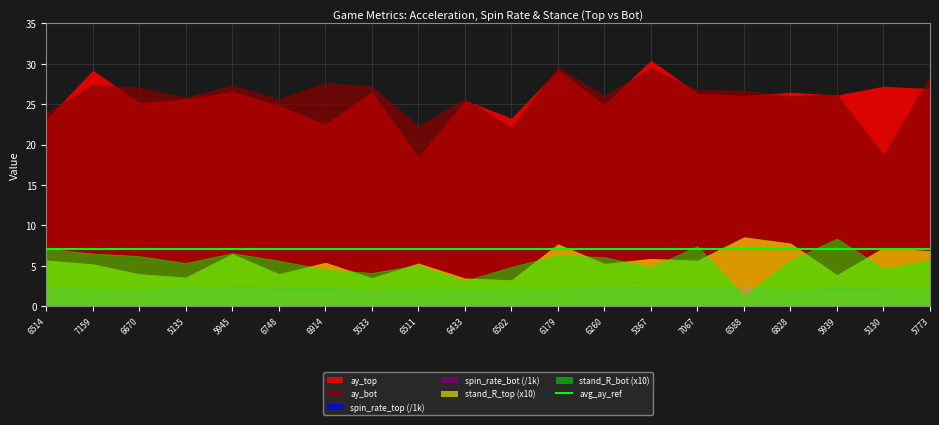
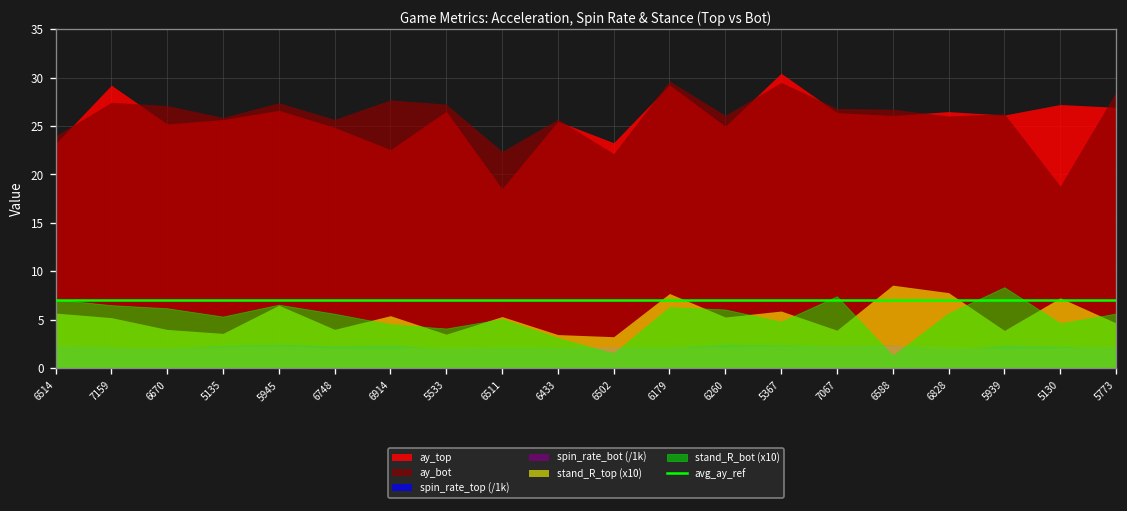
  {
    "ay_top": {
      "6514": 23,
      "7159": 29,
      "6670": 25,
      "5945": 27,
      "6748": 25,
      "6914": 23,
      "5533": 27,
      "6511": 19,
      "6502": 23,
      "6179": 29,
      "6260": 25,
      "5367": 30,
      "7067": 26,
      "6588": 26,
      "6828": 26,
      "5130": 27,
      "5773": 27
    },
    "ay_bot": {
      "6514": 24,
      "7159": 27,
      "6670": 27,
      "5945": 27,
      "6748": 26,
      "6914": 28,
      "5533": 27,
      "6511": 22,
      "6502": 22,
      "6179": 30,
      "6260": 26,
      "5367": 30,
      "7067": 27,
      "6588": 27,
      "6828": 26,
      "5130": 19,
      "5773": 29
    },
    "spin_rate_top (/1k)": {
      "6914": 2,
      "6828": 2,
      "5939": 2
    },
    "spin_rate_bot (/1k)": {
      "6914": 2,
      "6828": 2,
      "5939": 2
    },
    "stand_R_top (x10)": {
      "6514": 6,
      "7159": 5,
      "6670": 4,
      "5135": 4,
      "6748": 4,
      "6914": 5,
      "5533": 4,
      "6433": 3,
      "6502": 3,
      "6179": 8,
      "6260": 5,
      "5367": 6,
-     "7067": 6,
+     "7067": 4,
      "6588": 9,
      "6828": 8,
      "5939": 4,
      "5130": 7,
-     "5773": 7
+     "5773": 5
    },
    "stand_R_bot (x10)": {
      "6514": 7,
      "7159": 7,
      "6670": 6,
      "5135": 5,
      "6748": 6,
      "6914": 5,
      "5533": 4,
      "6433": 3,
-     "6502": 5,
+     "6502": 2,
      "6179": 6,
      "6260": 6,
      "5367": 5,
      "7067": 7,
      "6588": 1,
      "6828": 6,
      "5939": 8,
      "5130": 5,
      "5773": 6
    }
  }
